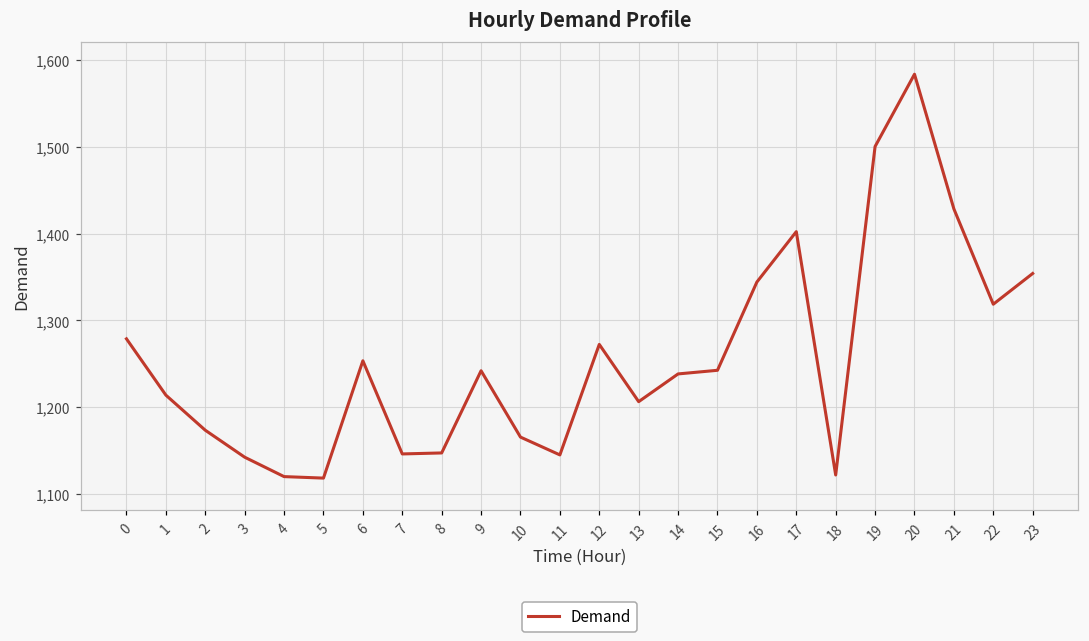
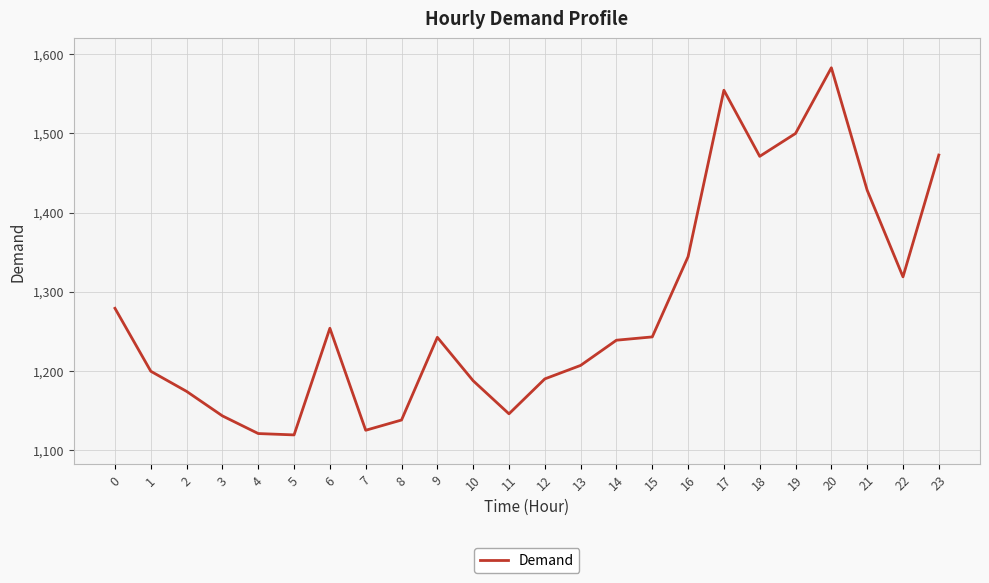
  {
    "0": "1,280",
-   "1": "1,210",
+   "1": "1,200",
    "2": "1,170",
    "3": "1,140",
    "4": "1,120",
    "5": "1,120",
    "6": "1,250",
-   "7": "1,150",
-   "8": "1,150",
+   "7": "1,120",
+   "8": "1,140",
    "9": "1,240",
-   "10": "1,170",
+   "10": "1,190",
    "11": "1,150",
-   "12": "1,270",
+   "12": "1,190",
    "13": "1,210",
    "14": "1,240",
    "15": "1,240",
    "16": "1,340",
-   "17": "1,400",
-   "18": "1,120",
+   "17": "1,550",
+   "18": "1,470",
    "19": "1,500",
    "20": "1,580",
    "21": "1,430",
    "22": "1,320",
-   "23": "1,350"
+   "23": "1,470"
  }
